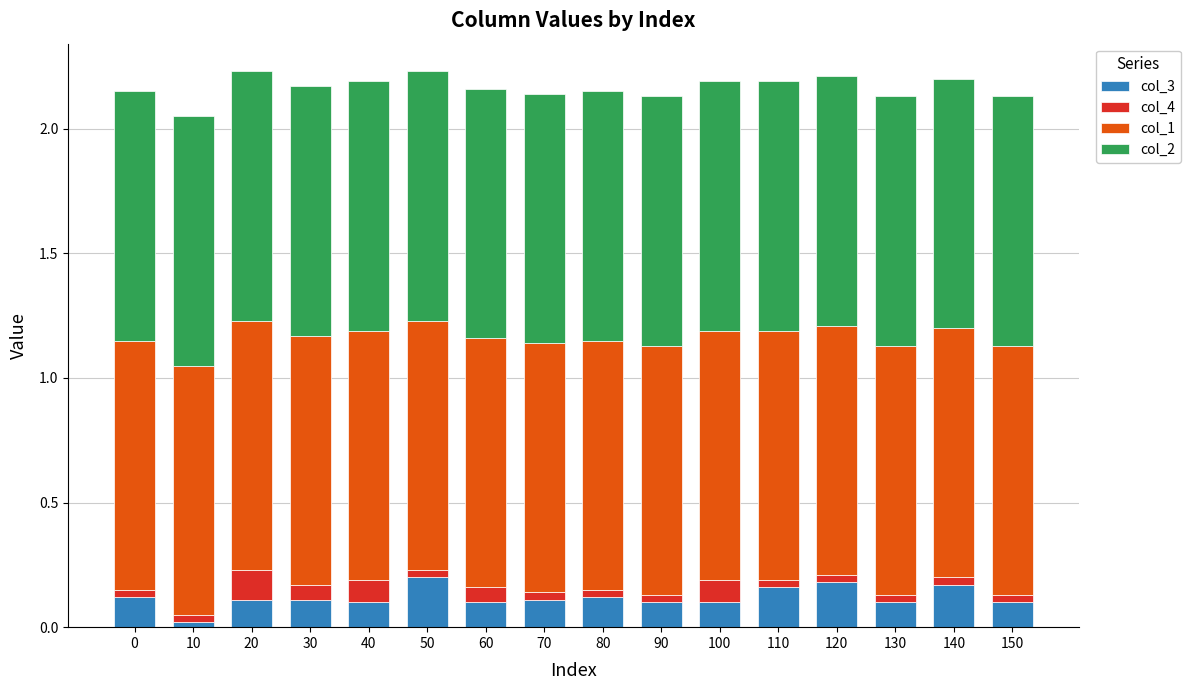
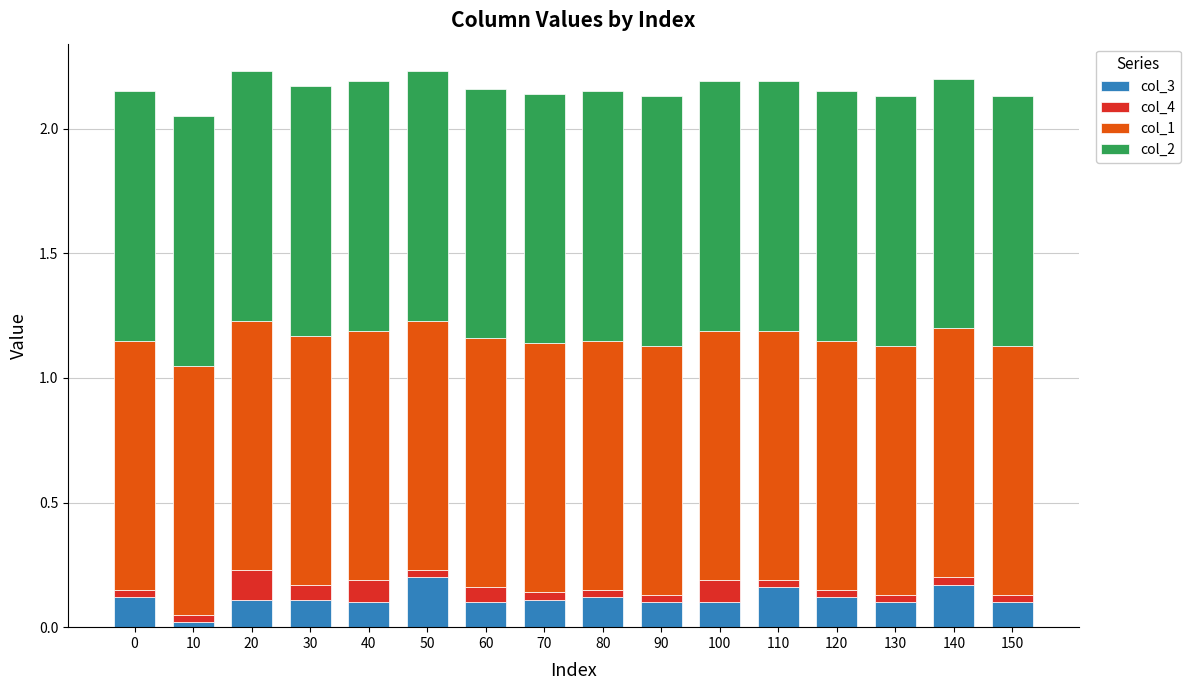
  {
    "col_3": {
      "0": 0.12,
      "10": 0.02,
      "20": 0.11,
      "30": 0.11,
      "40": 0.10,
      "50": 0.20,
      "60": 0.10,
      "70": 0.11,
      "80": 0.12,
      "90": 0.10,
      "100": 0.10,
      "110": 0.16,
-     "120": 0.18,
+     "120": 0.12,
      "130": 0.10,
      "140": 0.17,
      "150": 0.10
    },
    "col_2": {
      "0": 1.00,
      "10": 1.00,
      "20": 1.00,
      "30": 1.00,
      "40": 1.00,
      "50": 1.00,
      "60": 1.00,
      "70": 1.00,
      "80": 1.00,
      "90": 1.00,
      "100": 1.00,
      "110": 1.00,
      "120": 1.00,
      "130": 1.00,
      "140": 1.00,
      "150": 1.00
    }
  }
